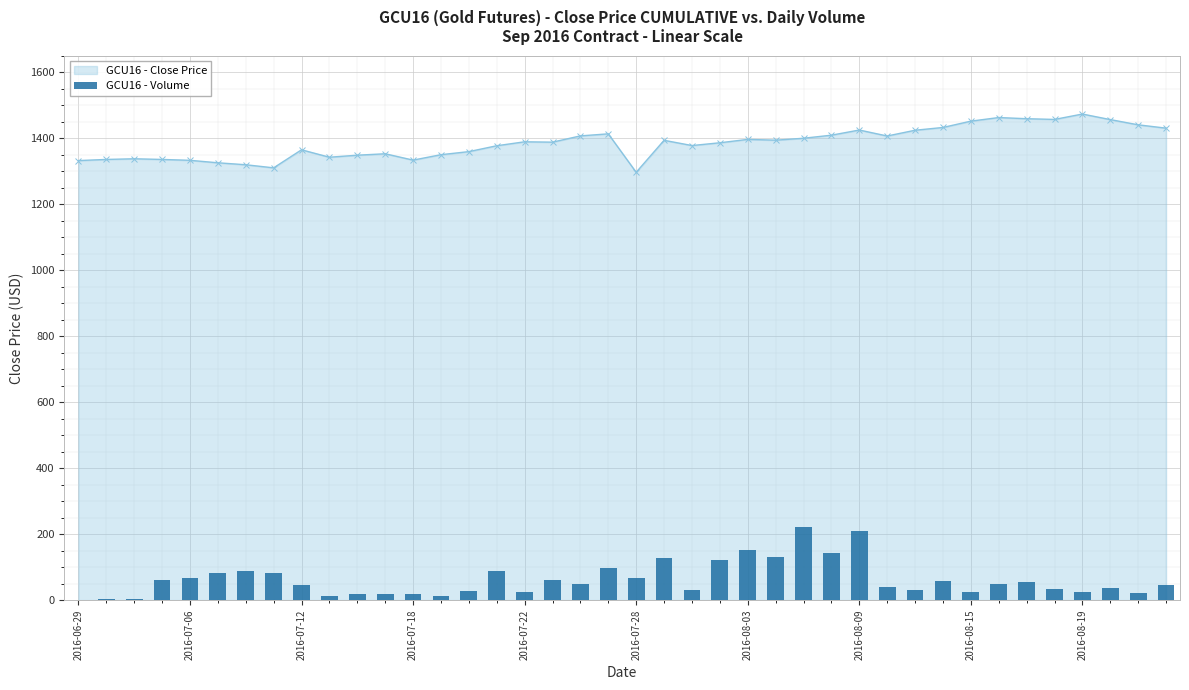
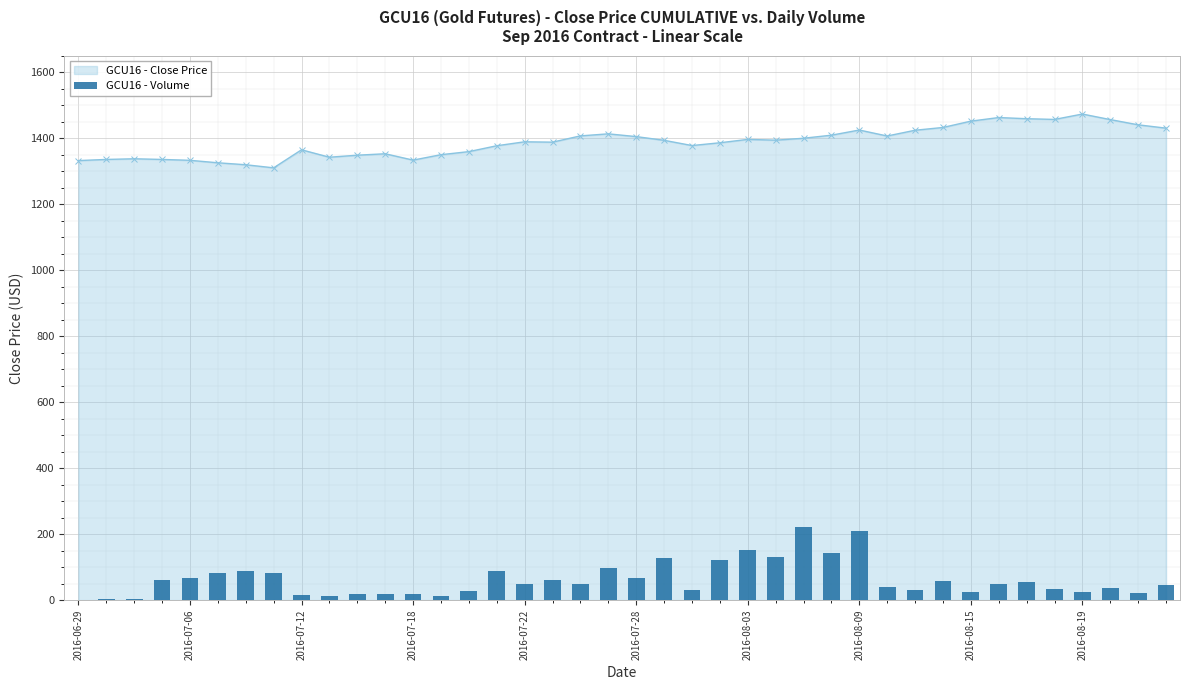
  {
    "GCU16 - Close Price": {
      "2016-06-29": 1330,
      "2016-07-06": 1330,
      "2016-07-12": 1360,
      "2016-07-18": 1330,
      "2016-07-22": 1390,
-     "2016-07-28": 1300,
+     "2016-07-28": 1400,
      "2016-08-03": 1400,
      "2016-08-09": 1420,
      "2016-08-15": 1450,
      "2016-08-19": 1470
    },
    "GCU16 - Volume": {
      "2016-06-29": 0,
      "2016-07-06": 70,
-     "2016-07-12": 50,
+     "2016-07-12": 20,
      "2016-07-18": 20,
-     "2016-07-22": 20,
+     "2016-07-22": 50,
      "2016-07-28": 70,
      "2016-08-03": 150,
      "2016-08-09": 210,
      "2016-08-15": 20,
      "2016-08-19": 30
    }
  }
